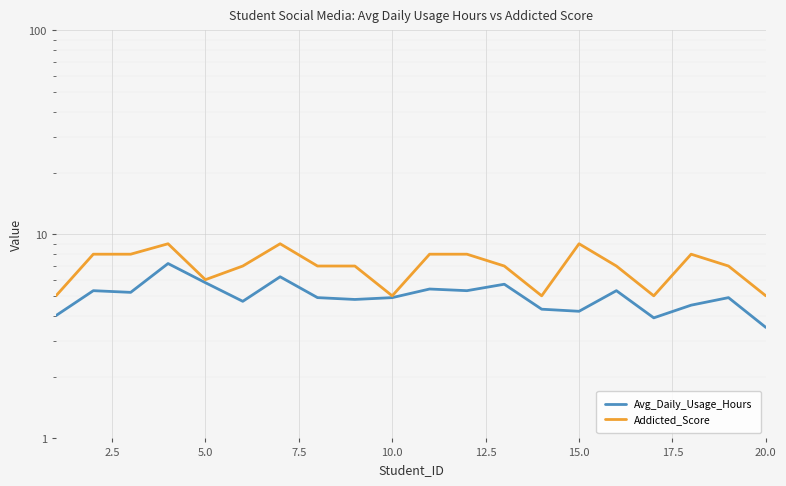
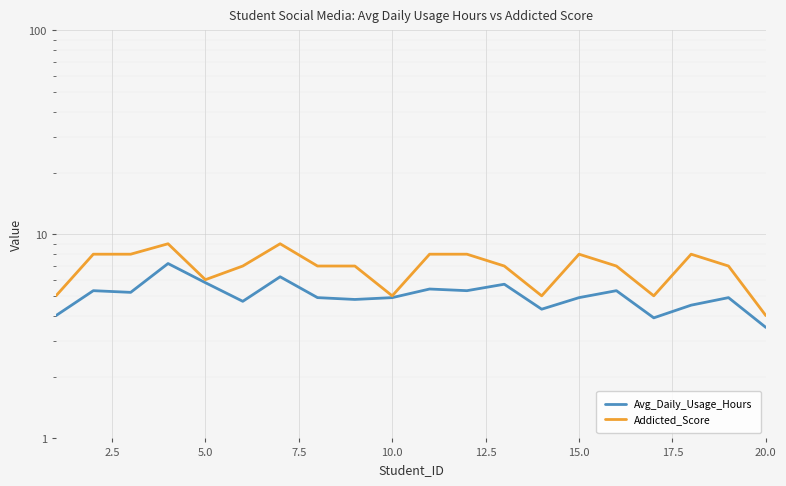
  {
    "Avg_Daily_Usage_Hours": {
      "5.0": 5.8,
-     "15.0": 4.2,
+     "15.0": 4.9,
      "20.0": 3.5
    },
    "Addicted_Score": {
      "5.0": 6,
-     "15.0": 9,
-     "20.0": 5
+     "15.0": 8,
+     "20.0": 4
    }
  }
